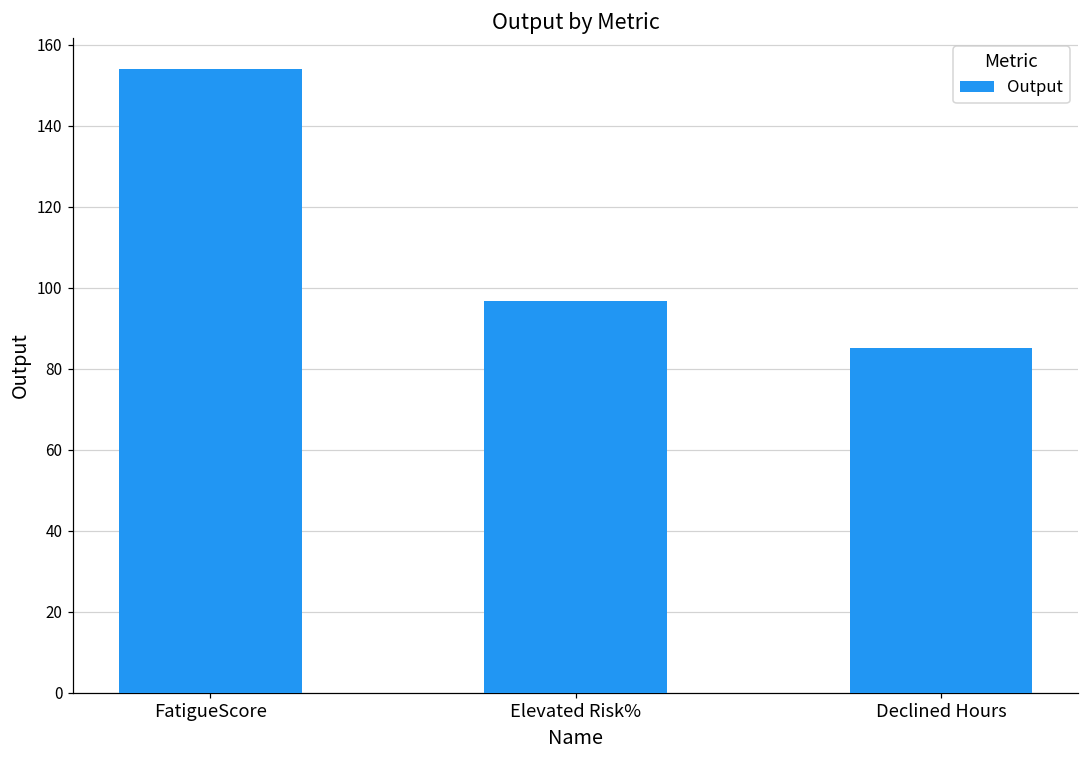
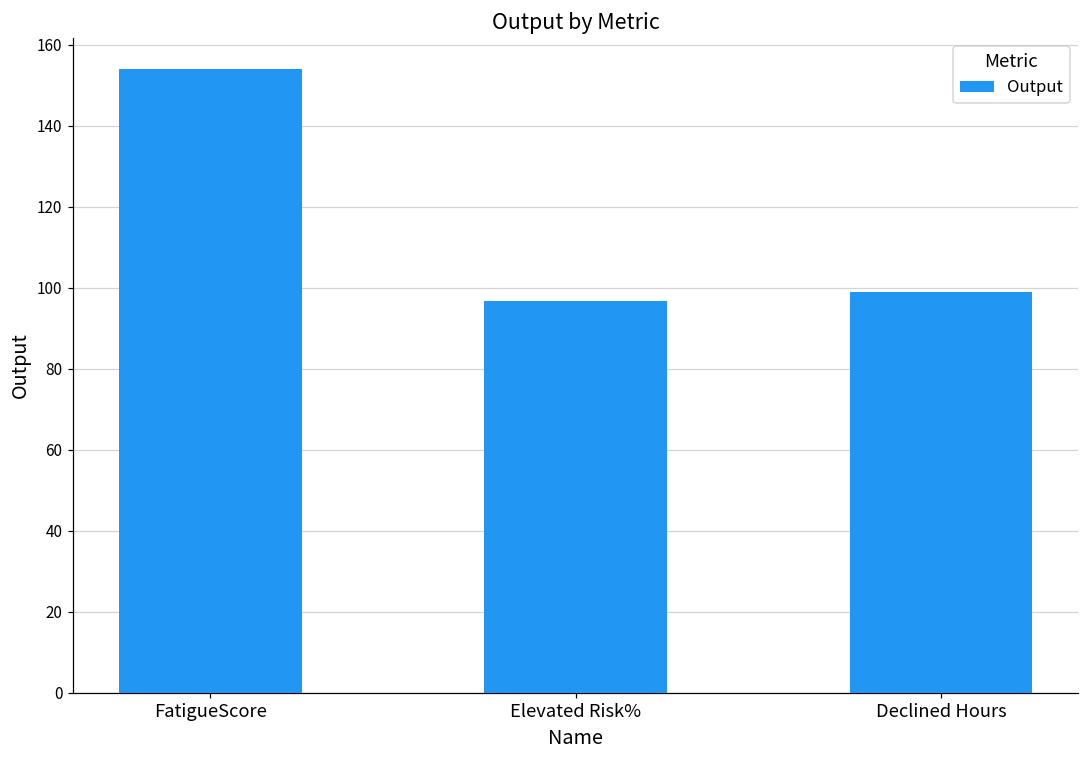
  {
    "FatigueScore": 154,
    "Elevated Risk%": 97,
-   "Declined Hours": 85
+   "Declined Hours": 99
  }
